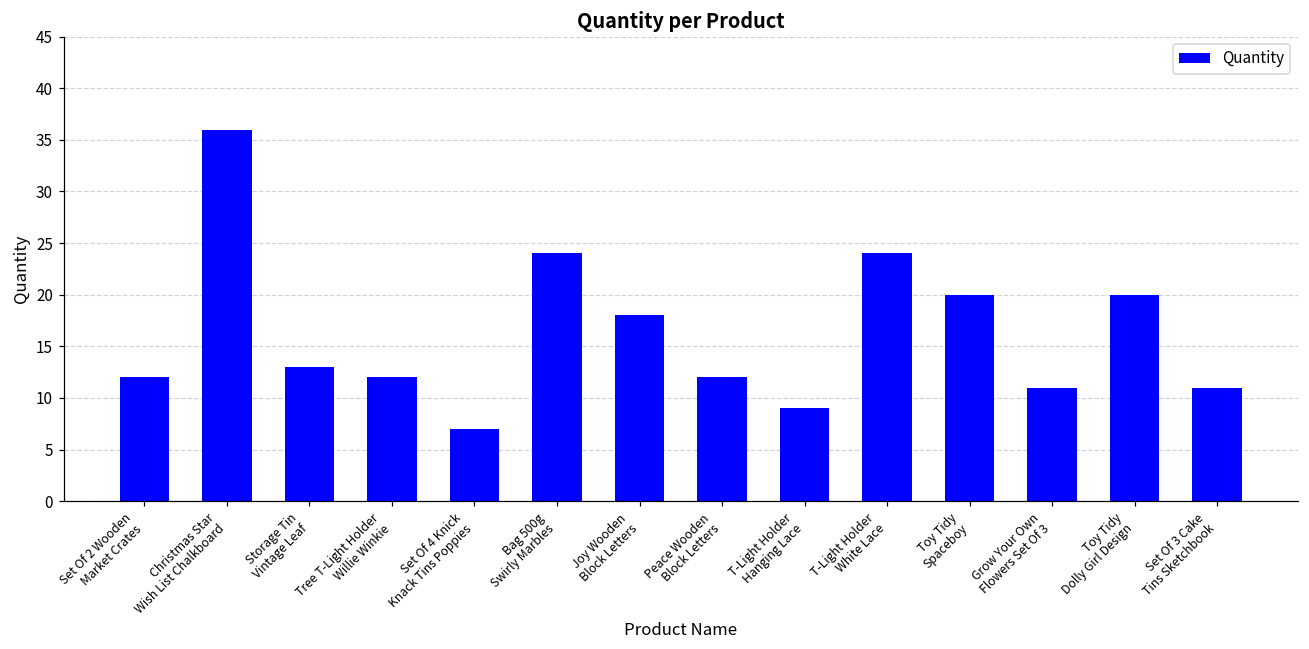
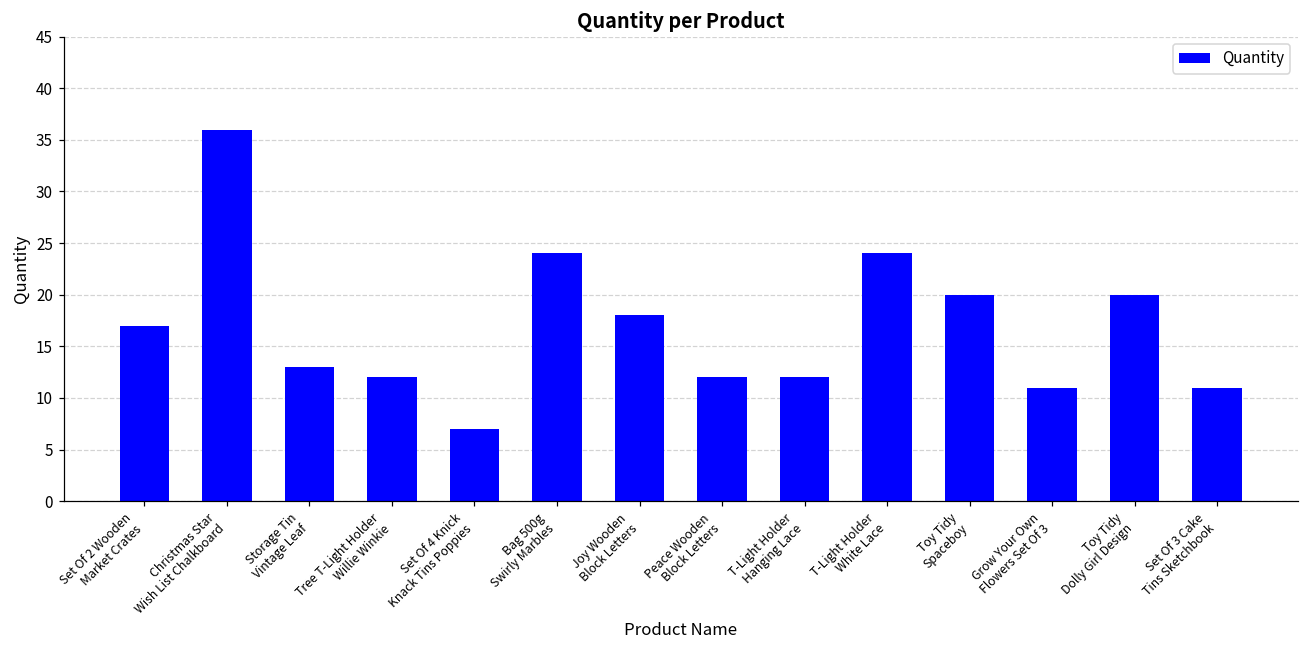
  {
-   "Set Of 2 Wooden Market Crates": 12,
+   "Set Of 2 Wooden Market Crates": 17,
    "Christmas Star Wish List Chalkboard": 36,
    "Storage Tin Vintage Leaf": 13,
    "Tree T-Light Holder Willie Winkie": 12,
    "Set Of 4 Knick Knack Tins Poppies": 7,
    "Bag 500g Swirly Marbles": 24,
    "Joy Wooden Block Letters": 18,
    "Peace Wooden Block Letters": 12,
-   "T-Light Holder Hanging Lace": 9,
+   "T-Light Holder Hanging Lace": 12,
    "T-Light Holder White Lace": 24,
    "Toy Tidy Spaceboy": 20,
    "Grow Your Own Flowers Set Of 3": 11,
    "Toy Tidy Dolly Girl Design": 20,
    "Set Of 3 Cake Tins Sketchbook": 11
  }
